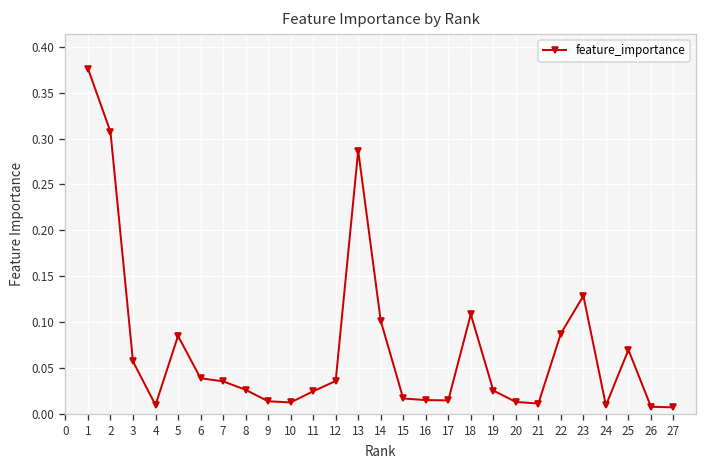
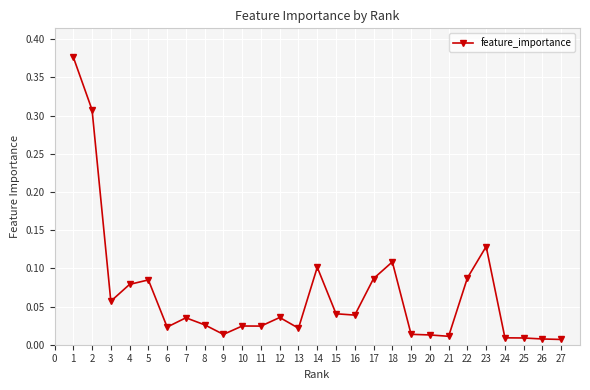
  {
    "1": 0.38,
    "2": 0.31,
    "3": 0.06,
-   "4": 0.01,
+   "4": 0.08,
    "5": 0.08,
-   "6": 0.04,
+   "6": 0.02,
    "7": 0.04,
    "8": 0.03,
    "9": 0.01,
-   "10": 0.01,
+   "10": 0.02,
    "11": 0.02,
    "12": 0.04,
-   "13": 0.29,
+   "13": 0.02,
    "14": 0.10,
-   "15": 0.02,
-   "16": 0.01,
-   "17": 0.01,
+   "15": 0.04,
+   "16": 0.04,
+   "17": 0.09,
    "18": 0.11,
-   "19": 0.03,
+   "19": 0.01,
    "20": 0.01,
    "21": 0.01,
    "22": 0.09,
    "23": 0.13,
    "24": 0.01,
-   "25": 0.07,
+   "25": 0.01,
    "26": 0.01,
    "27": 0.01
  }
